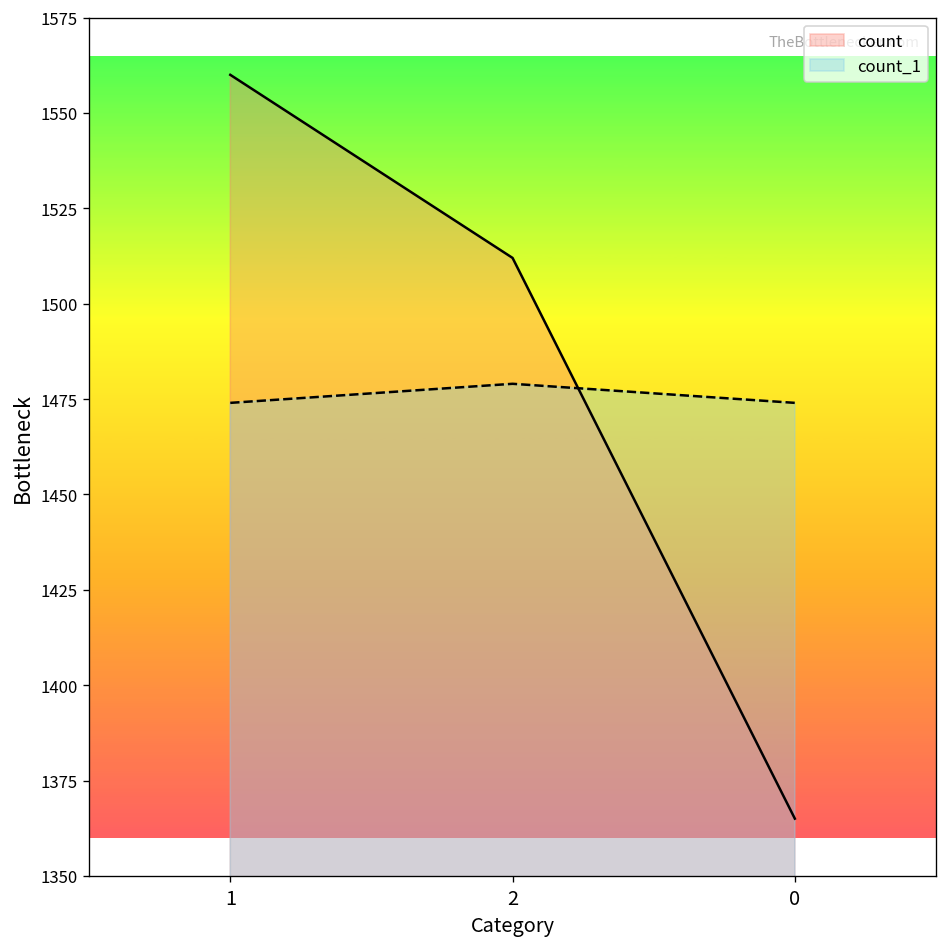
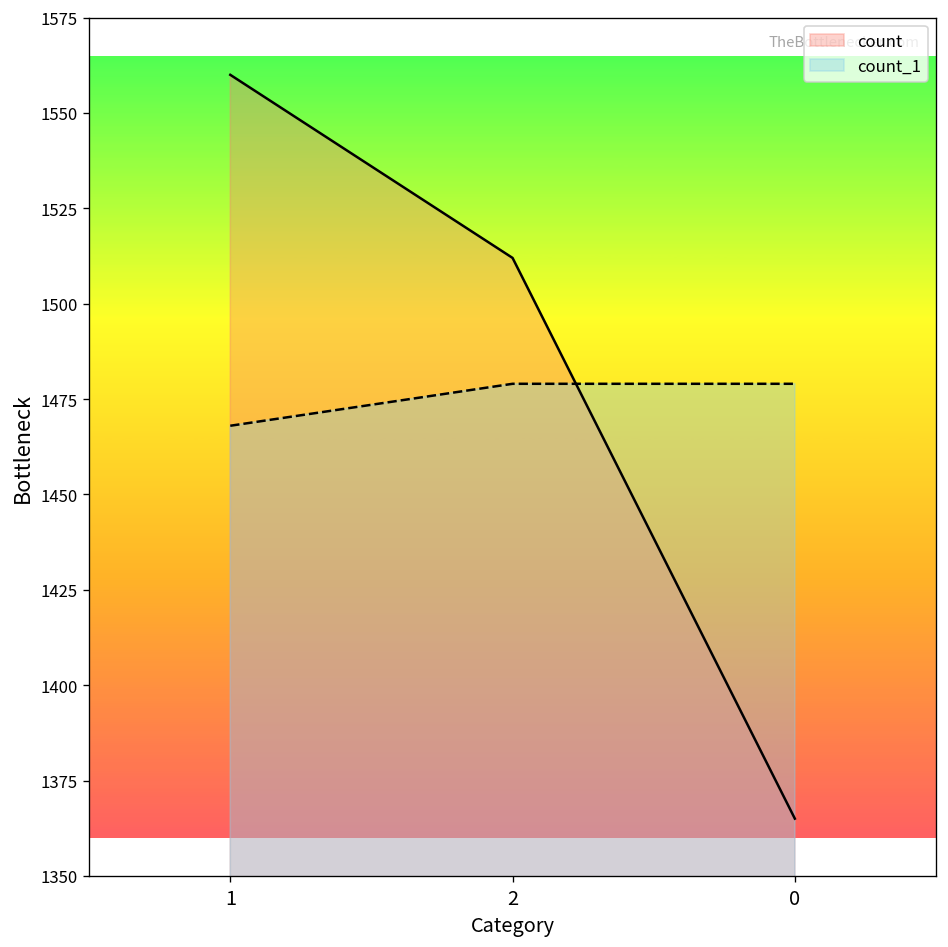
  {
    "count": {
      "1": 1560,
      "2": 1512,
      "0": 1365
    },
    "count_1": {
-     "1": 1474,
+     "1": 1468,
      "2": 1479,
-     "0": 1474
+     "0": 1479
    }
  }
